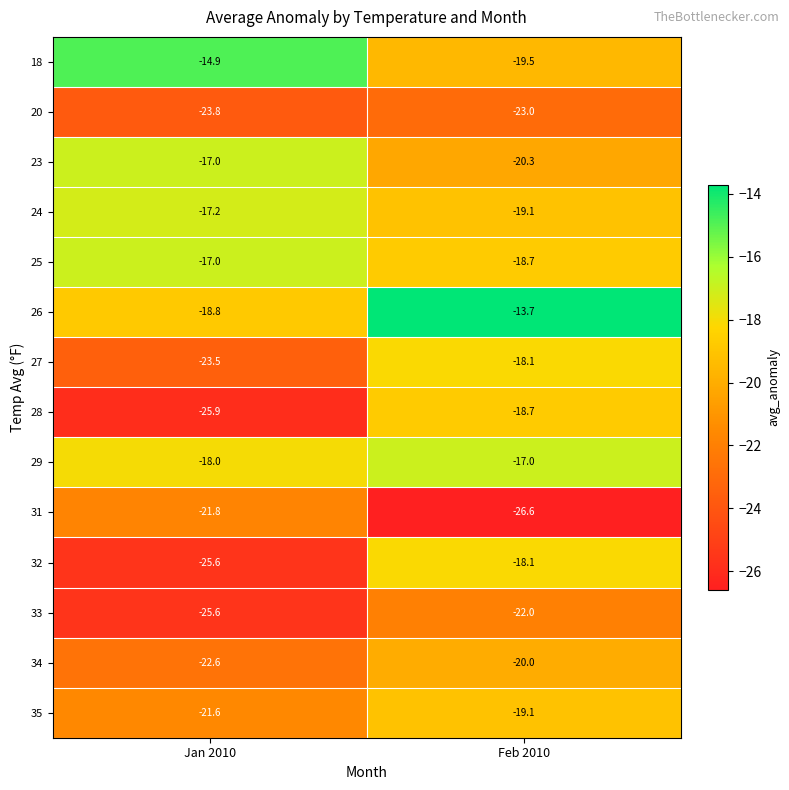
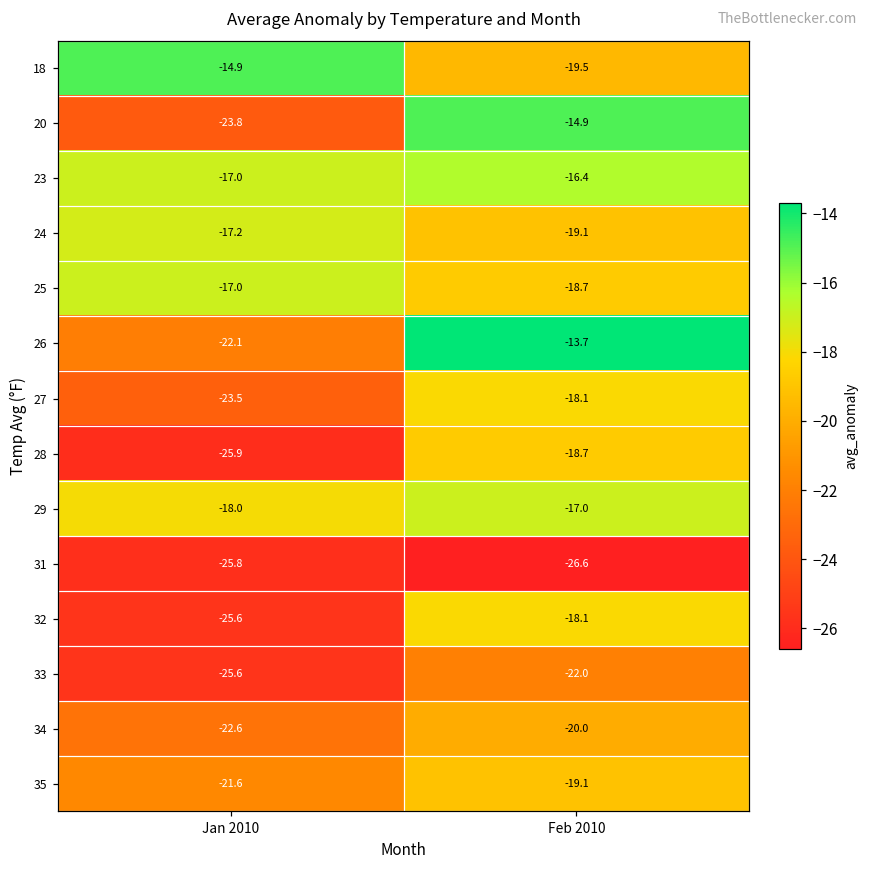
  {
    "18": {
      "Jan 2010": -14.9,
      "Feb 2010": -19.5
    },
    "20": {
      "Jan 2010": -23.8,
-     "Feb 2010": -23.0
+     "Feb 2010": -14.9
    },
    "23": {
      "Jan 2010": -17.0,
-     "Feb 2010": -20.3
+     "Feb 2010": -16.4
    },
    "24": {
      "Jan 2010": -17.2,
      "Feb 2010": -19.1
    },
    "25": {
      "Jan 2010": -17.0,
      "Feb 2010": -18.7
    },
    "26": {
-     "Jan 2010": -18.8,
+     "Jan 2010": -22.1,
      "Feb 2010": -13.7
    },
    "27": {
      "Jan 2010": -23.5,
      "Feb 2010": -18.1
    },
    "28": {
      "Jan 2010": -25.9,
      "Feb 2010": -18.7
    },
    "29": {
      "Jan 2010": -18.0,
      "Feb 2010": -17.0
    },
    "31": {
-     "Jan 2010": -21.8,
+     "Jan 2010": -25.8,
      "Feb 2010": -26.6
    },
    "32": {
      "Jan 2010": -25.6,
      "Feb 2010": -18.1
    },
    "33": {
      "Jan 2010": -25.6,
      "Feb 2010": -22.0
    },
    "34": {
      "Jan 2010": -22.6,
      "Feb 2010": -20.0
    },
    "35": {
      "Jan 2010": -21.6,
      "Feb 2010": -19.1
    }
  }
